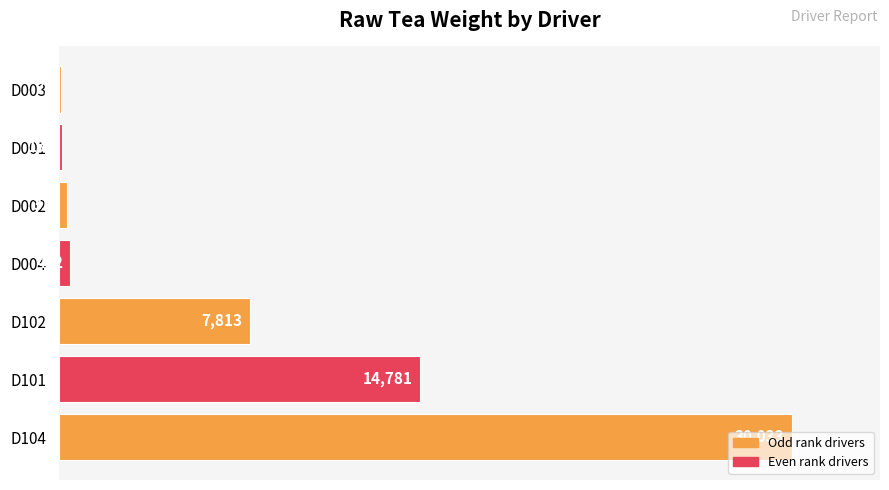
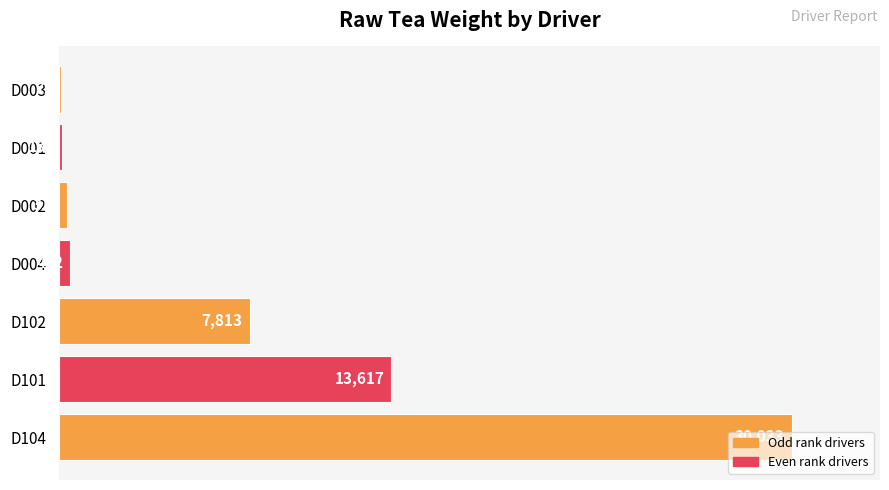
  {
    "D102": "7,813",
-   "D101": "14,781"
+   "D101": "13,617"
  }
